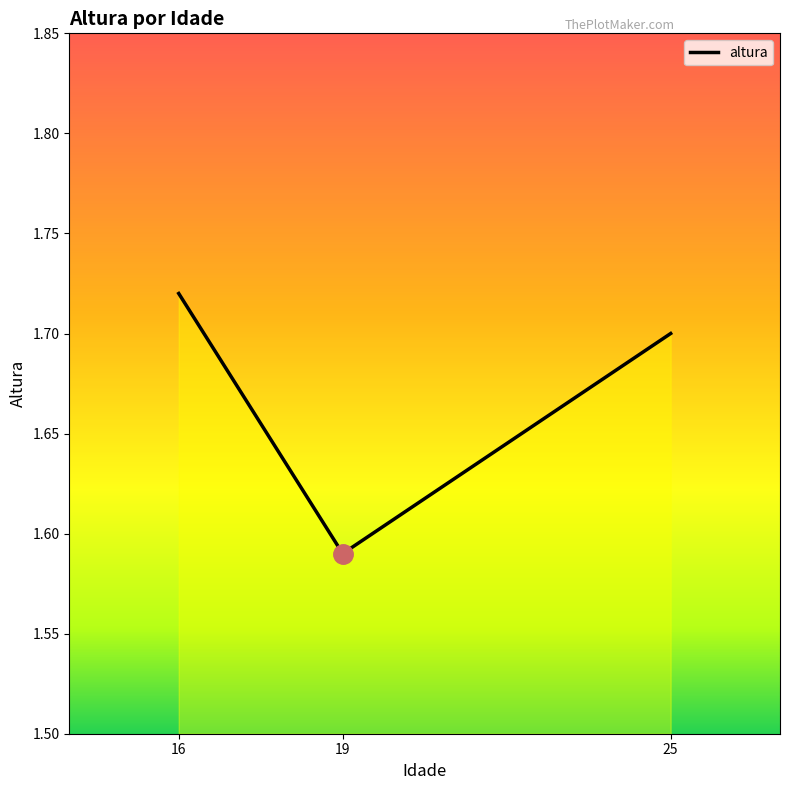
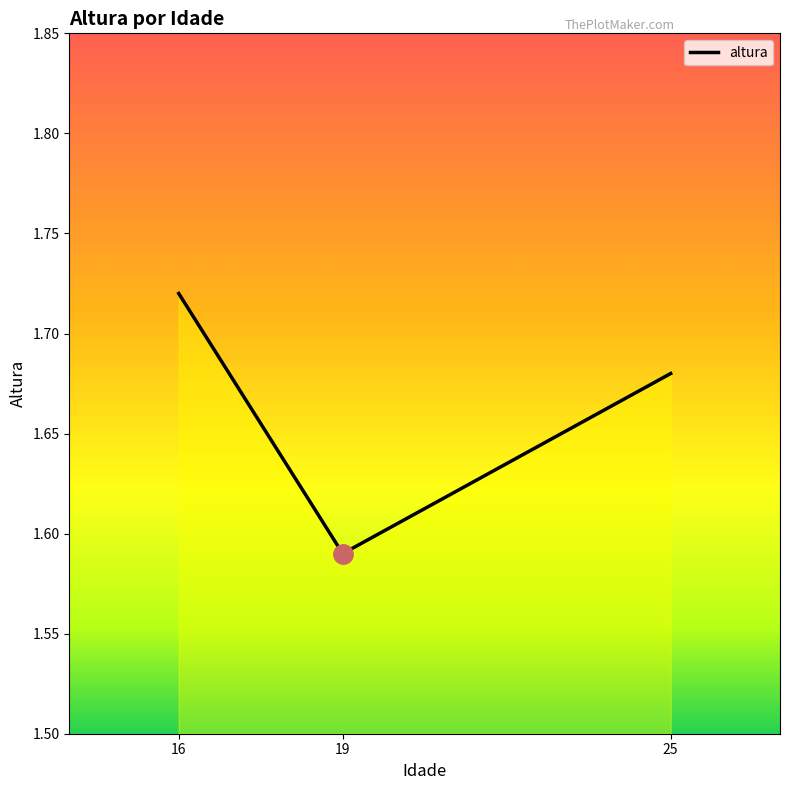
  {
    "altura": {
      "16": 1.72,
-     "25": 1.70
+     "25": 1.68
    }
  }
